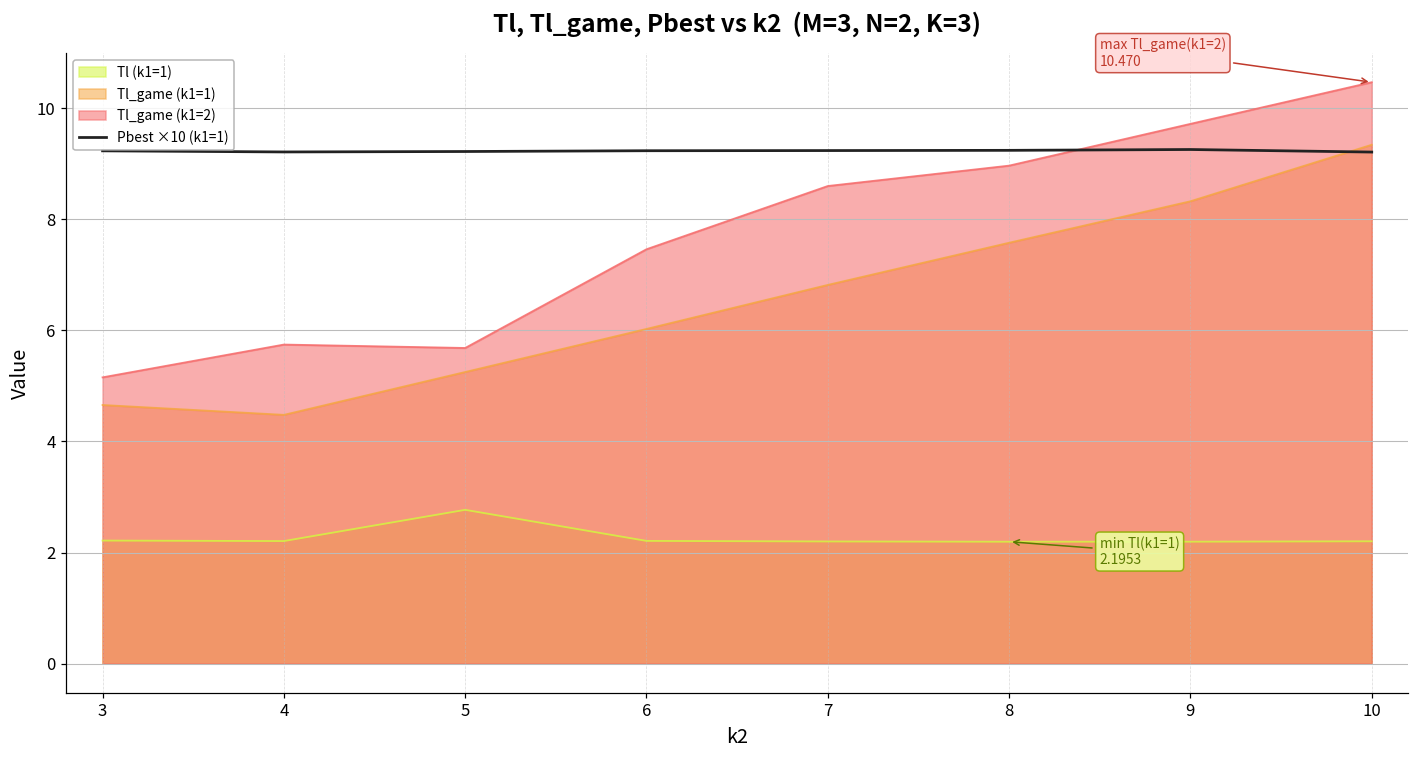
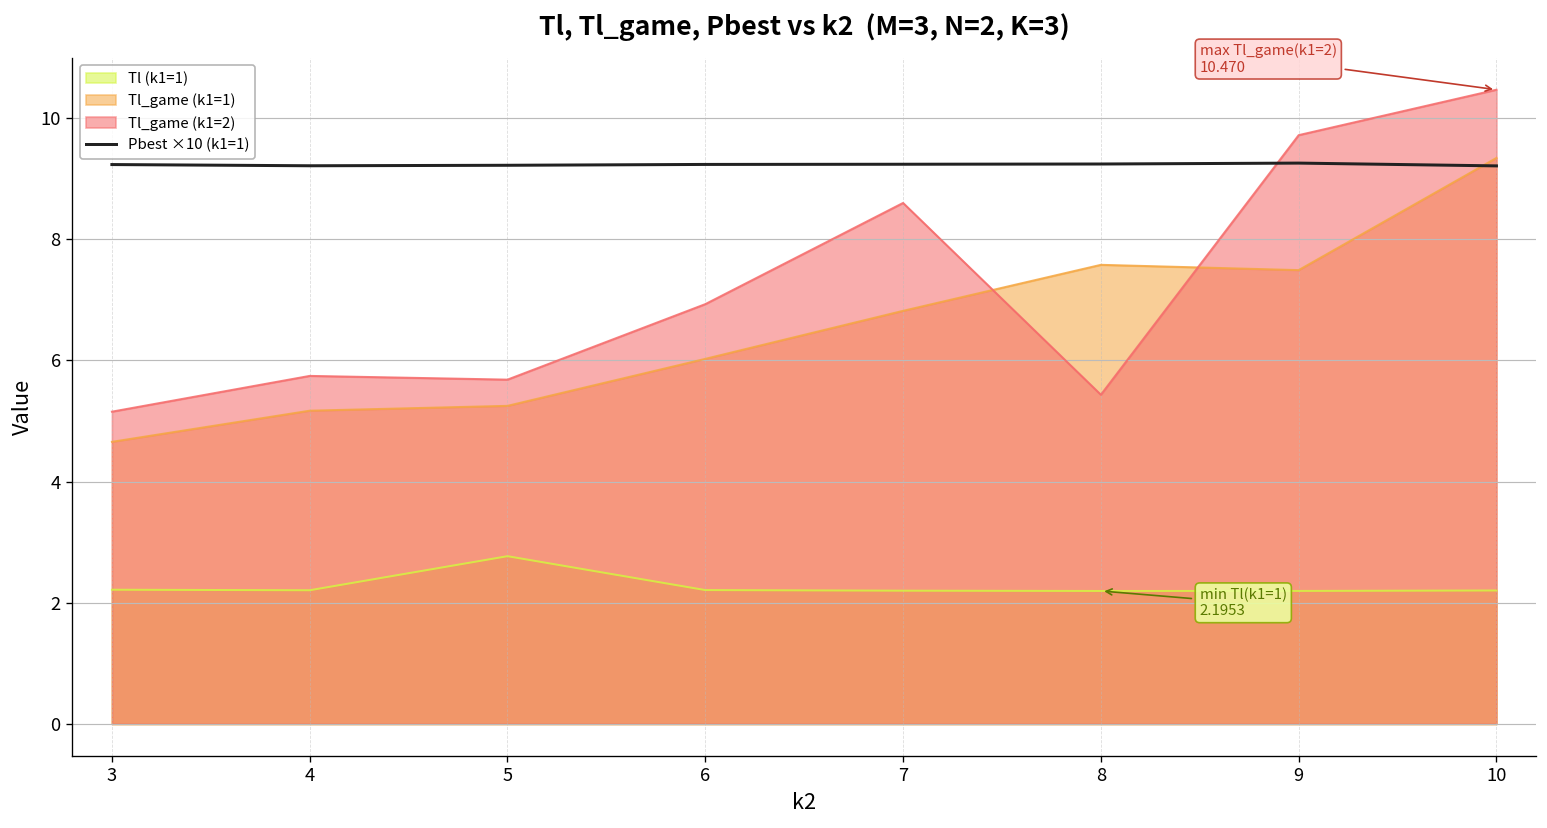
  {
    "Tl (k1=1)": {
      "3": 2.2,
      "4": 2.2,
      "5": 2.8,
      "6": 2.2,
      "7": 2.2,
      "9": 2.2,
      "10": 2.2
    },
    "Tl_game (k1=1)": {
      "3": 4.7,
-     "4": 4.5,
+     "4": 5.2,
      "5": 5.3,
      "6": 6.0,
      "7": 6.8,
      "8": 7.6,
-     "9": 8.3,
+     "9": 7.5,
      "10": 9.3
    },
    "Tl_game (k1=2)": {
      "3": 5.2,
      "4": 5.7,
      "5": 5.7,
-     "6": 7.5,
+     "6": 6.9,
      "7": 8.6,
-     "8": 9.0,
+     "8": 5.4,
      "9": 9.7
    },
    "Pbest ×10 (k1=1)": {
      "3": 9.2,
      "4": 9.2,
      "5": 9.2,
      "6": 9.2,
      "7": 9.2,
      "8": 9.2,
      "9": 9.3,
      "10": 9.2
    }
  }
